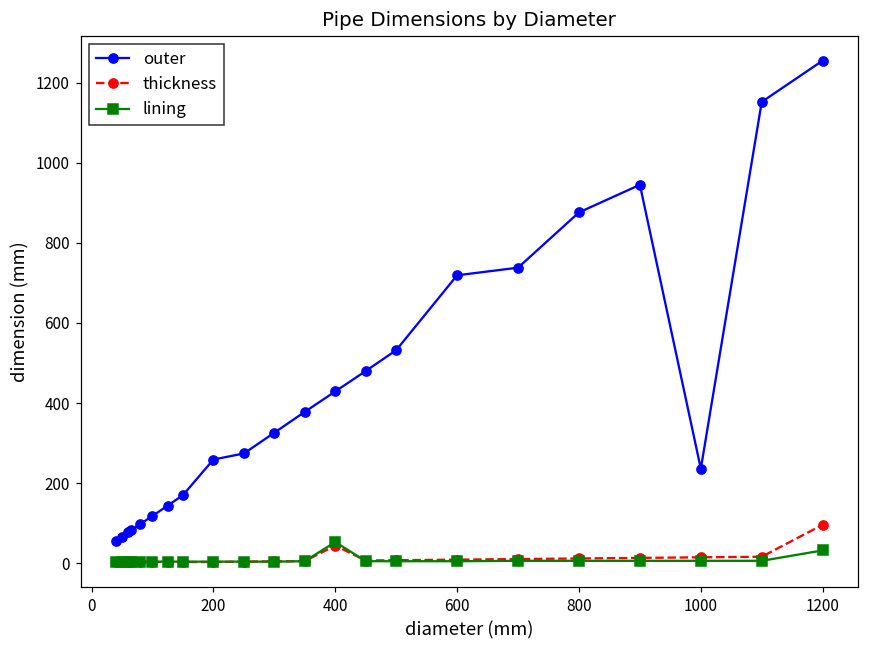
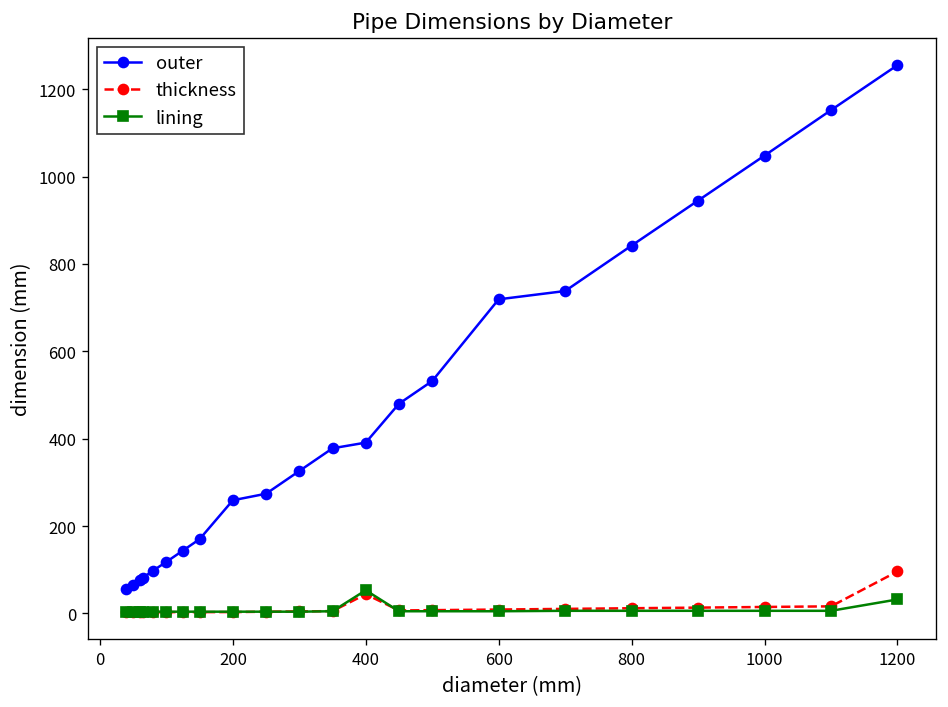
  {
    "outer": {
      "200": 260,
-     "400": 430,
+     "400": 390,
      "600": 720,
-     "800": 880,
-     "1000": 240,
+     "800": 840,
+     "1000": 1050,
      "1200": 1260
    },
    "thickness": {
      "400": 40,
      "1000": 10,
      "1200": 100
    },
    "lining": {
      "400": 50,
      "1000": 10,
      "1200": 30
    }
  }
